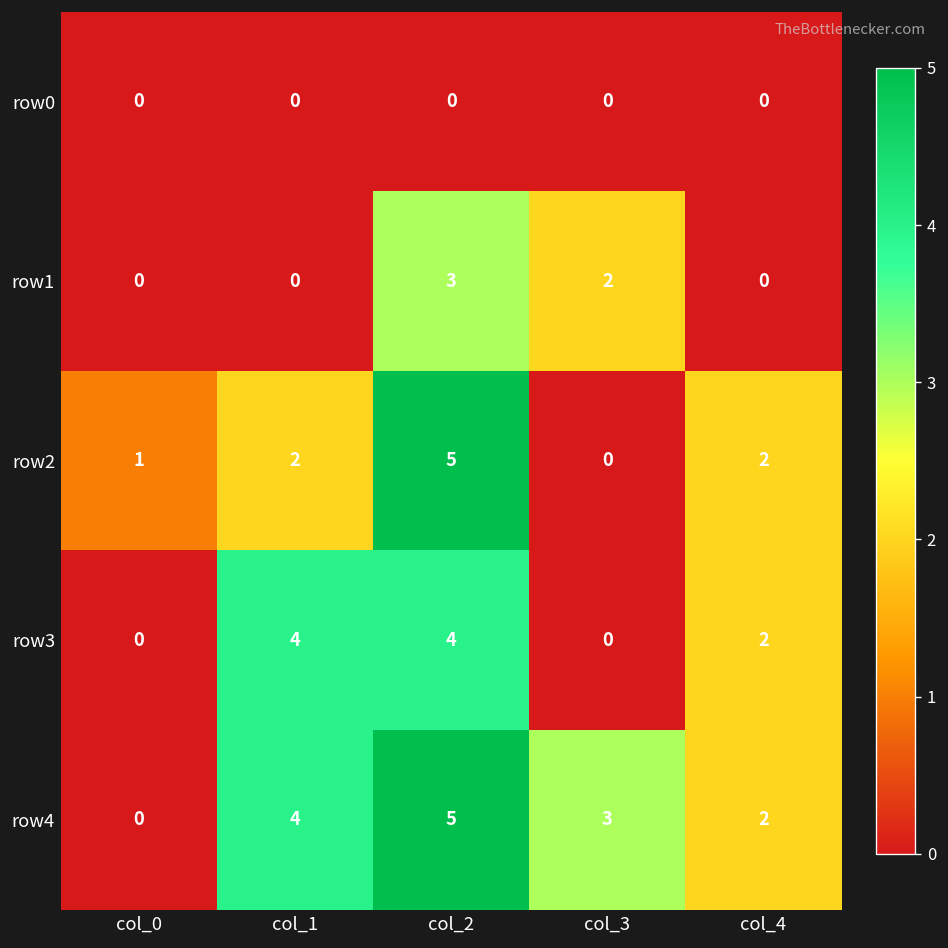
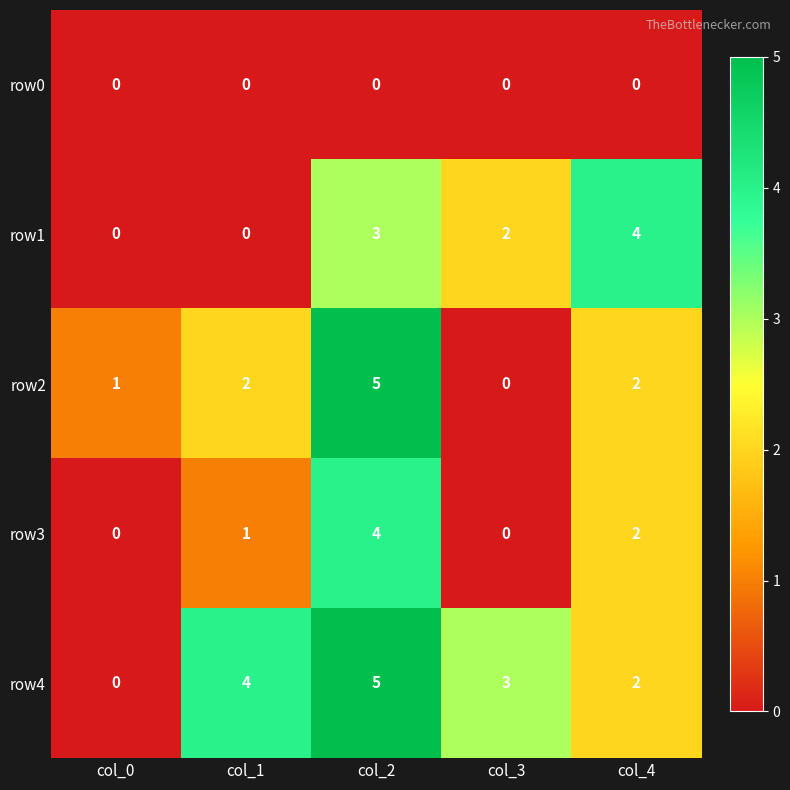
  {
    "row0": {
      "col_0": 0,
      "col_1": 0,
      "col_2": 0,
      "col_3": 0,
      "col_4": 0
    },
    "row1": {
      "col_0": 0,
      "col_1": 0,
      "col_2": 3,
      "col_3": 2,
-     "col_4": 0
+     "col_4": 4
    },
    "row2": {
      "col_0": 1,
      "col_1": 2,
      "col_2": 5,
      "col_3": 0,
      "col_4": 2
    },
    "row3": {
      "col_0": 0,
-     "col_1": 4,
+     "col_1": 1,
      "col_2": 4,
      "col_3": 0,
      "col_4": 2
    },
    "row4": {
      "col_0": 0,
      "col_1": 4,
      "col_2": 5,
      "col_3": 3,
      "col_4": 2
    }
  }
